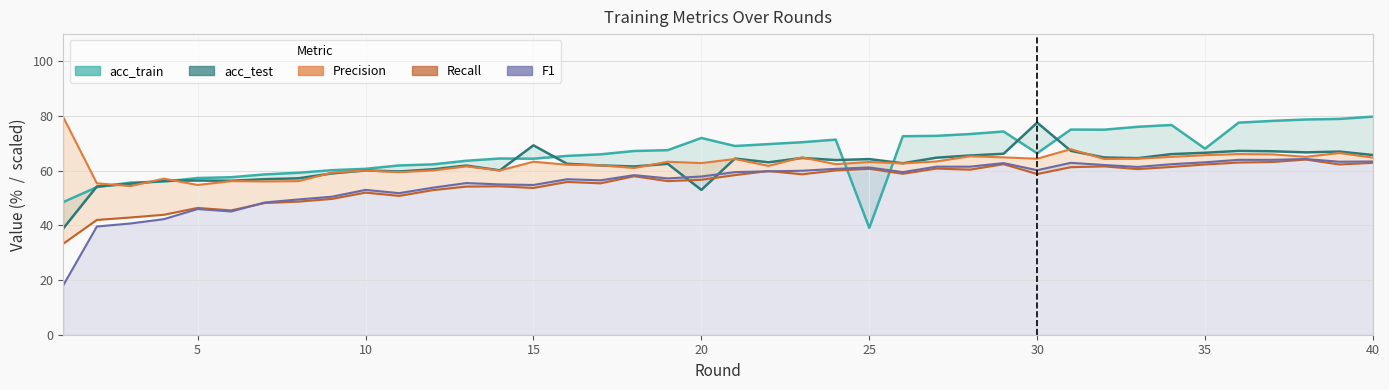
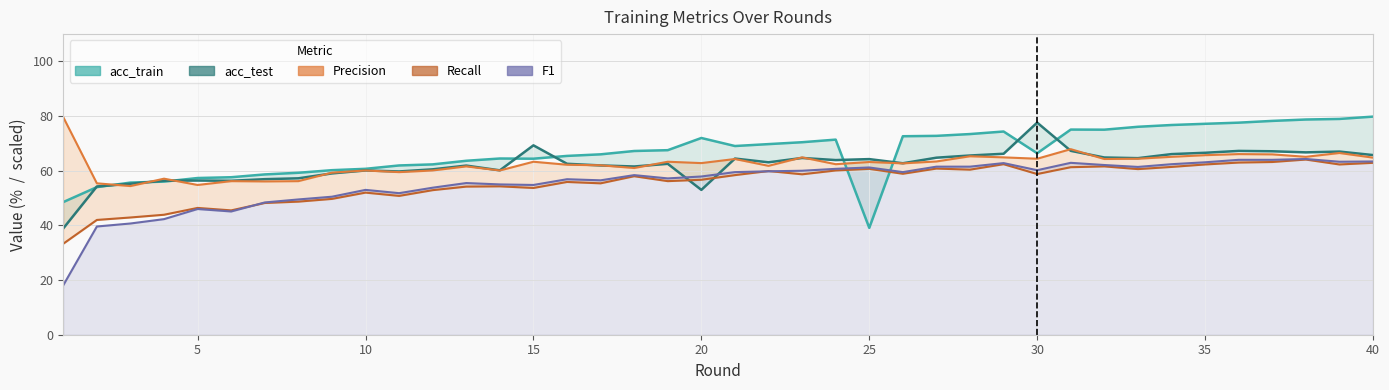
  {
    "acc_train": {
-     "35": 68
+     "35": 77
    },
    "acc_test": {
      "20": 53
    },
    "Recall": {
      "10": 52,
      "15": 54,
      "20": 57,
      "30": 59
    }
  }
